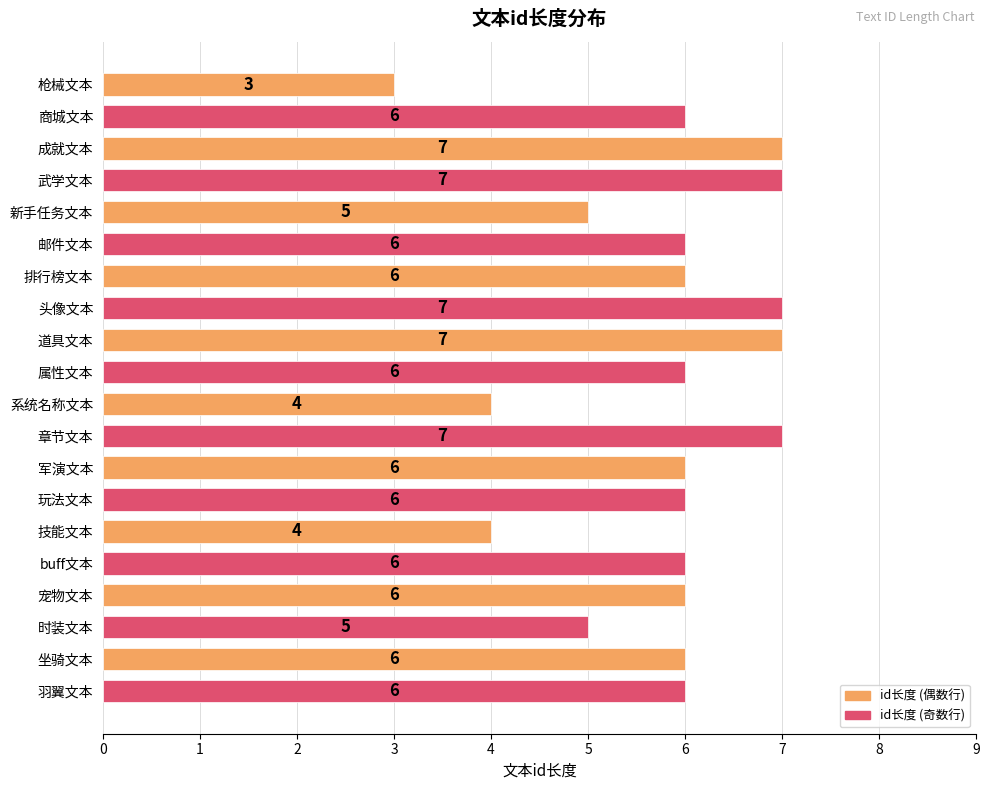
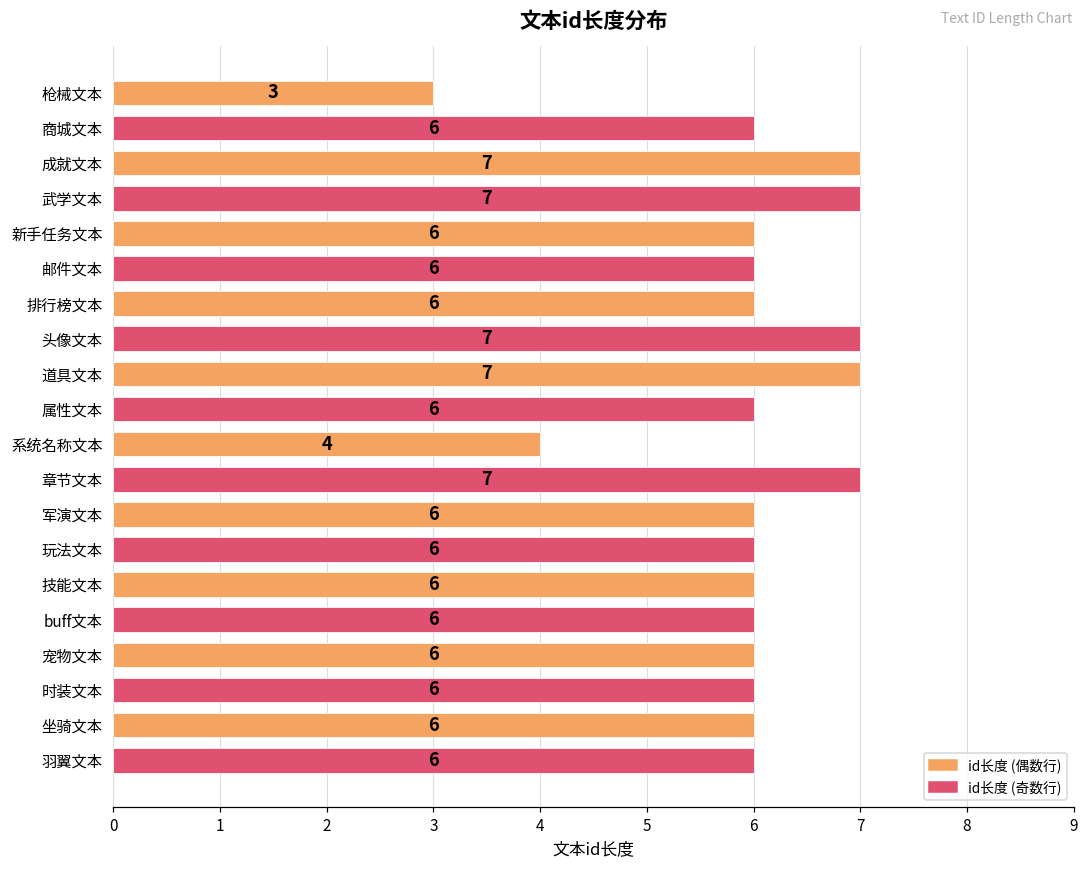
  {
    "枪械文本": 3,
    "商城文本": 6,
    "成就文本": 7,
    "武学文本": 7,
-   "新手任务文本": 5,
+   "新手任务文本": 6,
    "邮件文本": 6,
    "排行榜文本": 6,
    "头像文本": 7,
    "道具文本": 7,
    "属性文本": 6,
    "系统名称文本": 4,
    "章节文本": 7,
    "军演文本": 6,
    "玩法文本": 6,
-   "技能文本": 4,
+   "技能文本": 6,
    "buff文本": 6,
    "宠物文本": 6,
-   "时装文本": 5,
+   "时装文本": 6,
    "坐骑文本": 6,
    "羽翼文本": 6
  }
